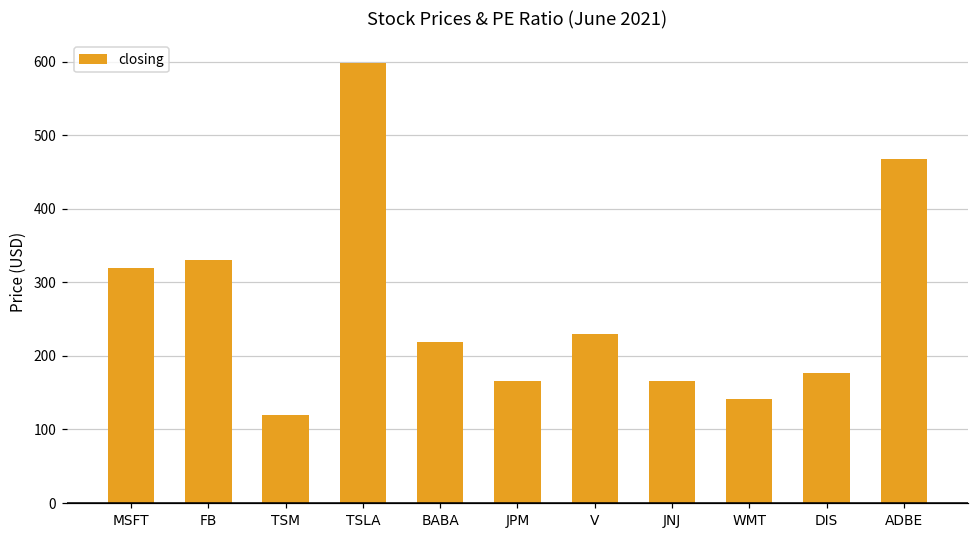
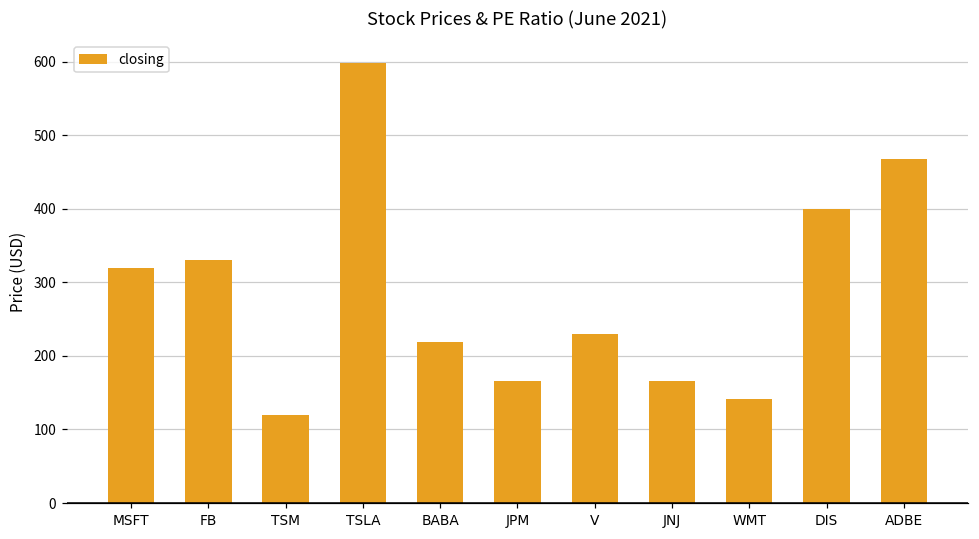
  {
    "MSFT": 320,
    "FB": 330,
    "TSM": 120,
    "TSLA": 600,
    "BABA": 220,
    "JPM": 170,
    "V": 230,
    "JNJ": 170,
    "WMT": 140,
-   "DIS": 180,
+   "DIS": 400,
    "ADBE": 470
  }
